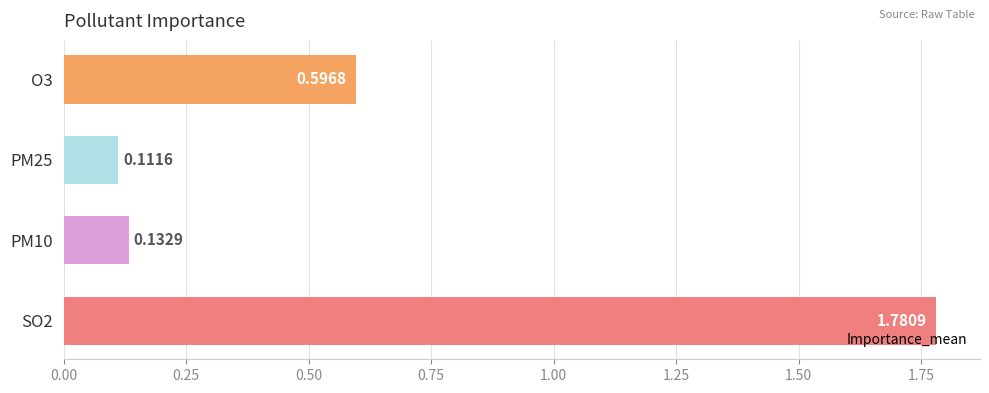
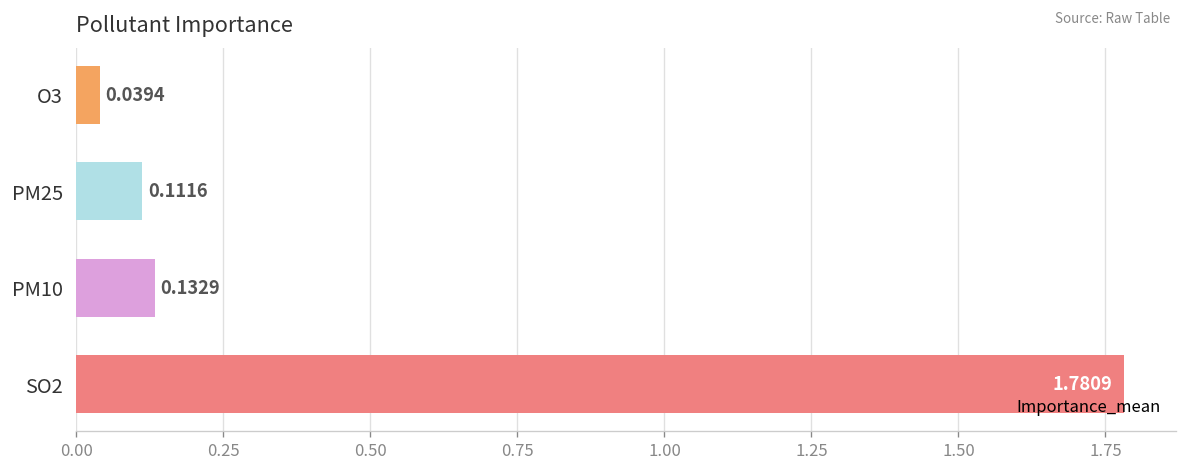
  {
-   "O3": 0.5968,
+   "O3": 0.0394,
    "PM25": 0.1116,
    "PM10": 0.1329,
    "SO2": 1.7809
  }
